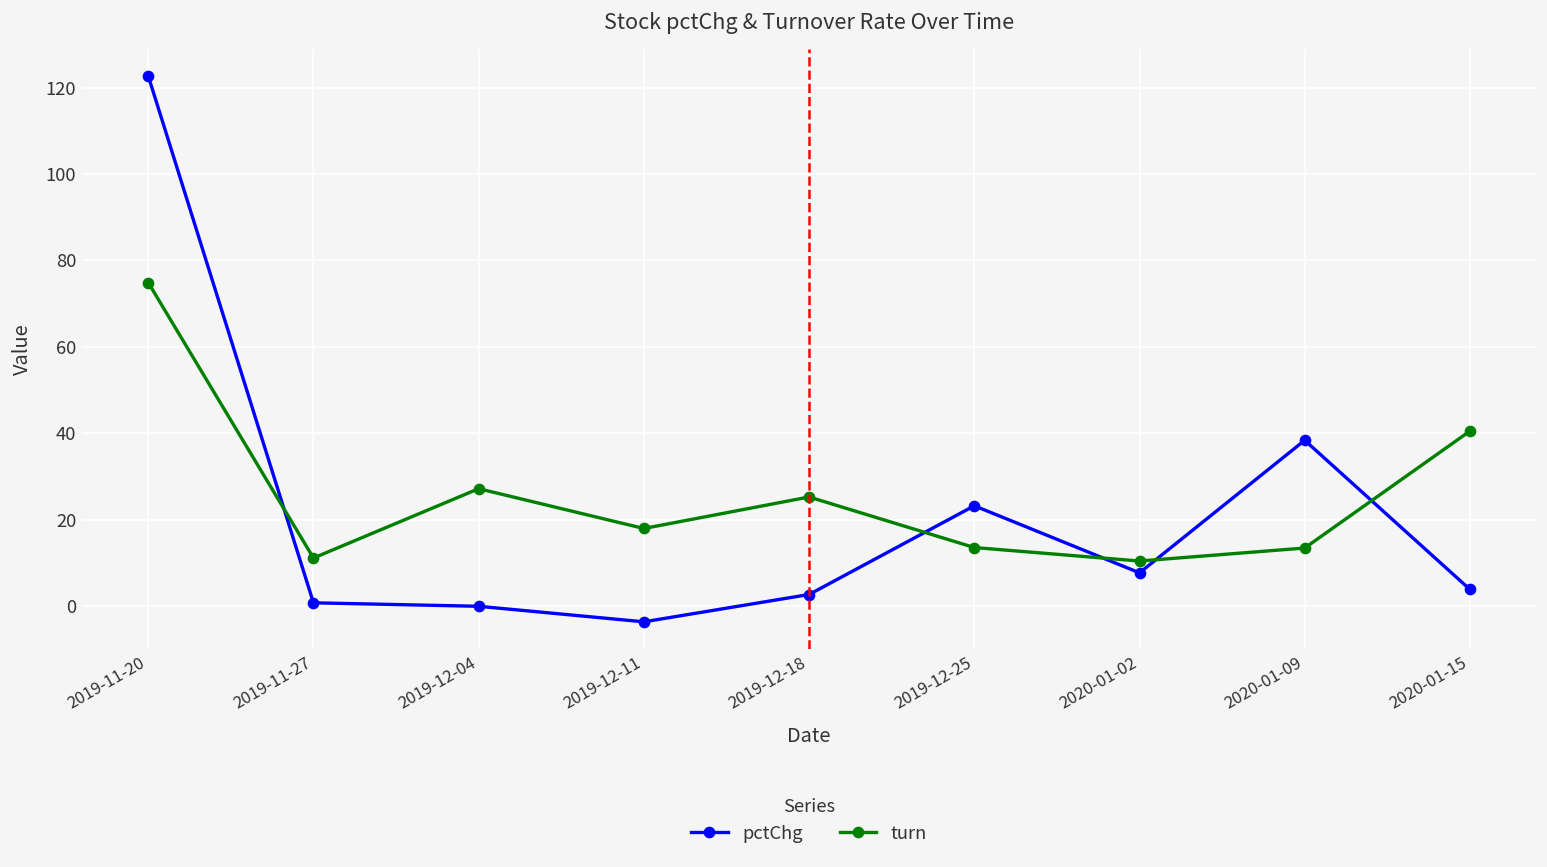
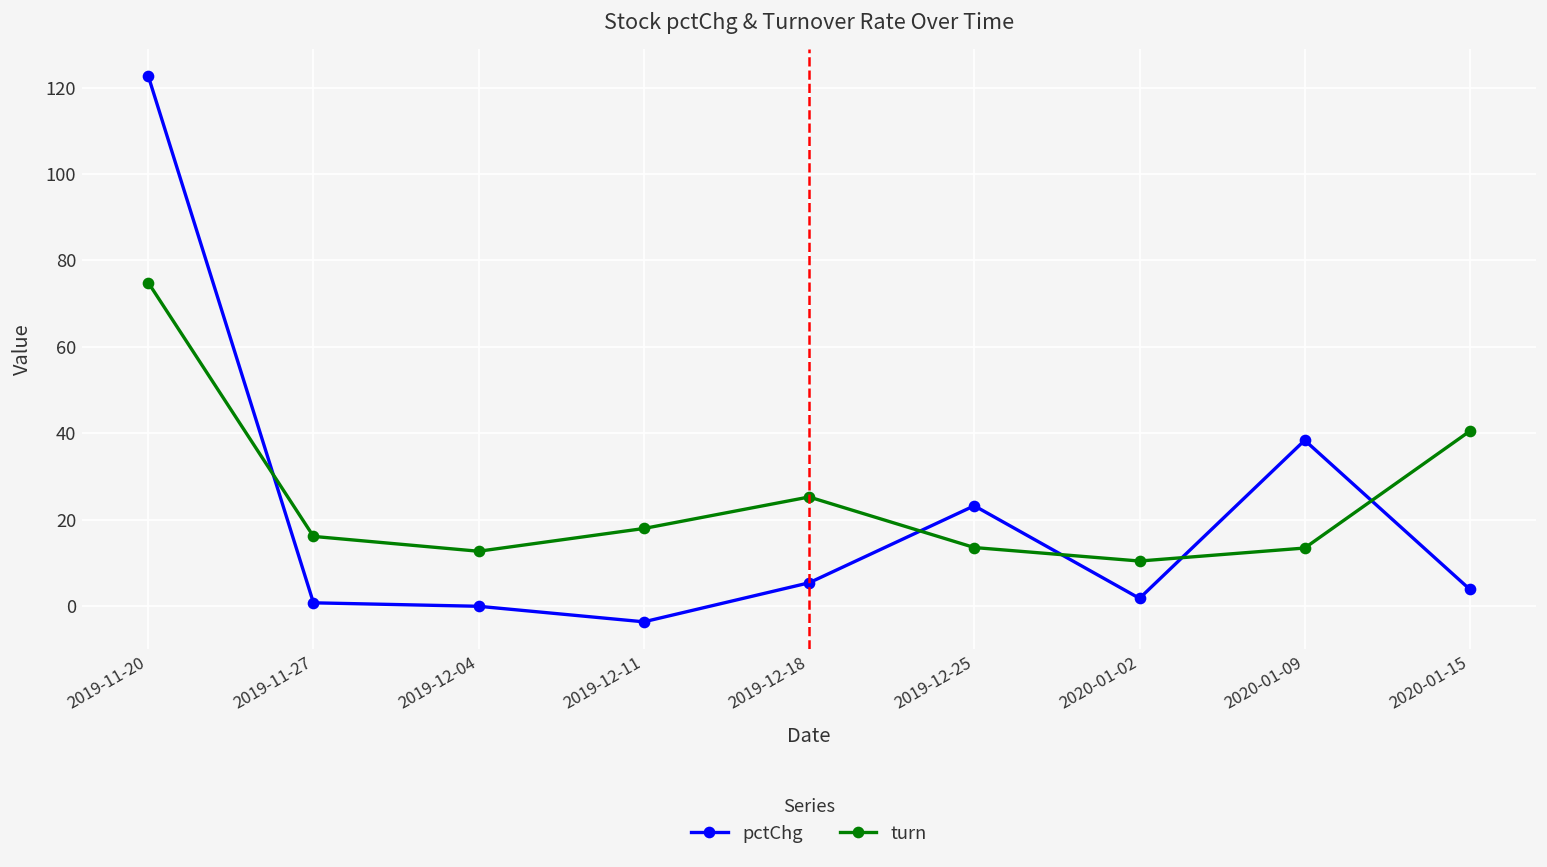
  {
    "pctChg": {
      "2019-11-20": 123,
      "2019-11-27": 1,
      "2019-12-04": 0,
      "2019-12-11": -4,
-     "2019-12-18": 3,
+     "2019-12-18": 5,
      "2019-12-25": 23,
-     "2020-01-02": 8,
+     "2020-01-02": 2,
      "2020-01-09": 38,
      "2020-01-15": 4
    },
    "turn": {
      "2019-11-20": 75,
-     "2019-11-27": 11,
-     "2019-12-04": 27,
+     "2019-11-27": 16,
+     "2019-12-04": 13,
      "2019-12-11": 18,
      "2019-12-18": 25,
      "2019-12-25": 14,
      "2020-01-02": 10,
      "2020-01-09": 13,
      "2020-01-15": 40
    }
  }
